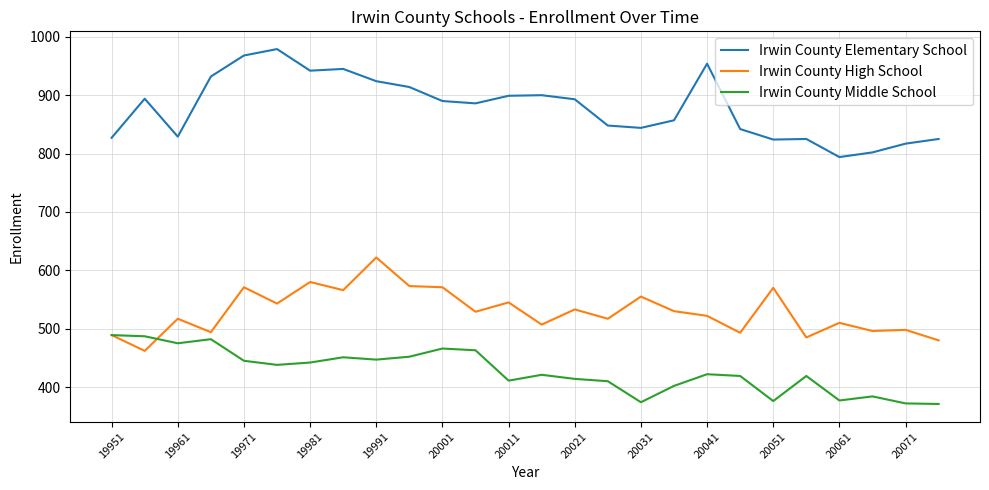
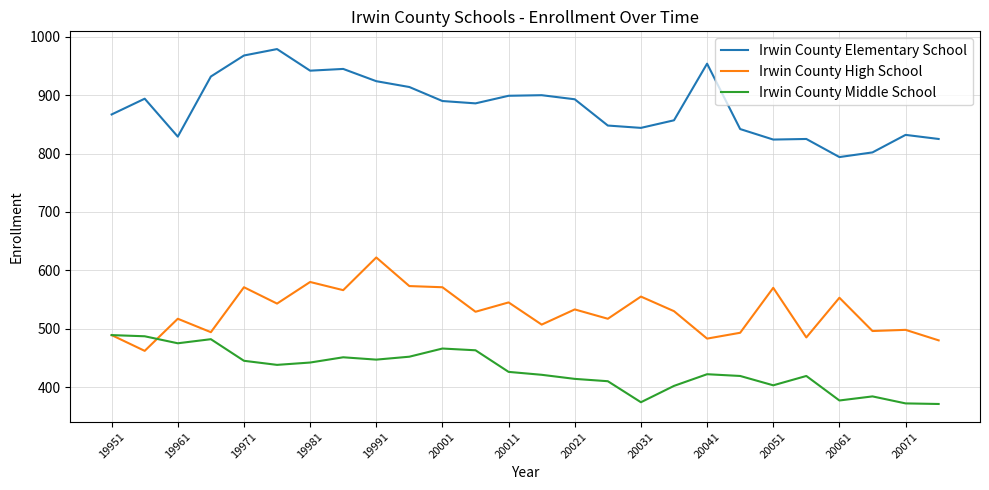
  {
    "Irwin County Elementary School": {
-     "19951": 830,
+     "19951": 870,
      "19961": 830,
      "19971": 970,
      "19981": 940,
      "19991": 920,
      "20001": 890,
      "20011": 900,
      "20021": 890,
      "20031": 840,
      "20041": 950,
      "20051": 820,
      "20061": 790,
-     "20071": 820
+     "20071": 830
    },
    "Irwin County High School": {
      "19961": 520,
      "19971": 570,
      "19981": 580,
      "19991": 620,
      "20001": 570,
      "20011": 550,
      "20021": 530,
      "20031": 560,
-     "20041": 520,
+     "20041": 480,
      "20051": 570,
-     "20061": 510,
+     "20061": 550,
      "20071": 500
    },
    "Irwin County Middle School": {
      "19961": 480,
      "19971": 450,
      "19981": 440,
      "19991": 450,
      "20001": 470,
-     "20011": 410,
+     "20011": 430,
      "20021": 410,
      "20031": 370,
      "20041": 420,
-     "20051": 380,
+     "20051": 400,
      "20061": 380,
      "20071": 370
    }
  }
